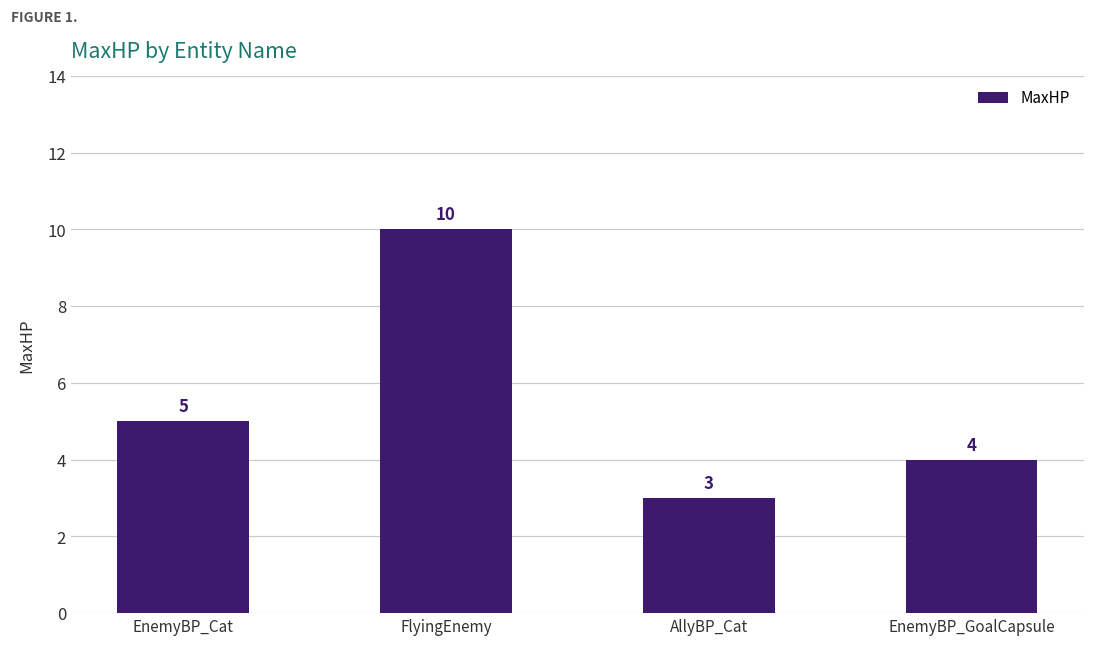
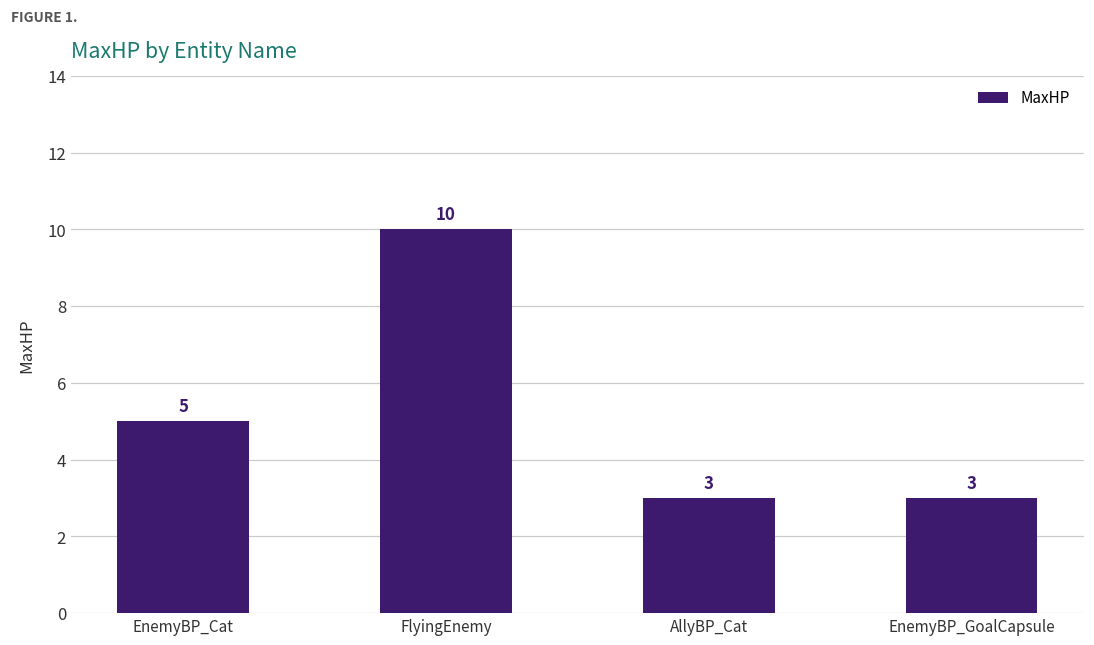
  {
    "EnemyBP_Cat": 5,
    "FlyingEnemy": 10,
    "AllyBP_Cat": 3,
-   "EnemyBP_GoalCapsule": 4
+   "EnemyBP_GoalCapsule": 3
  }
